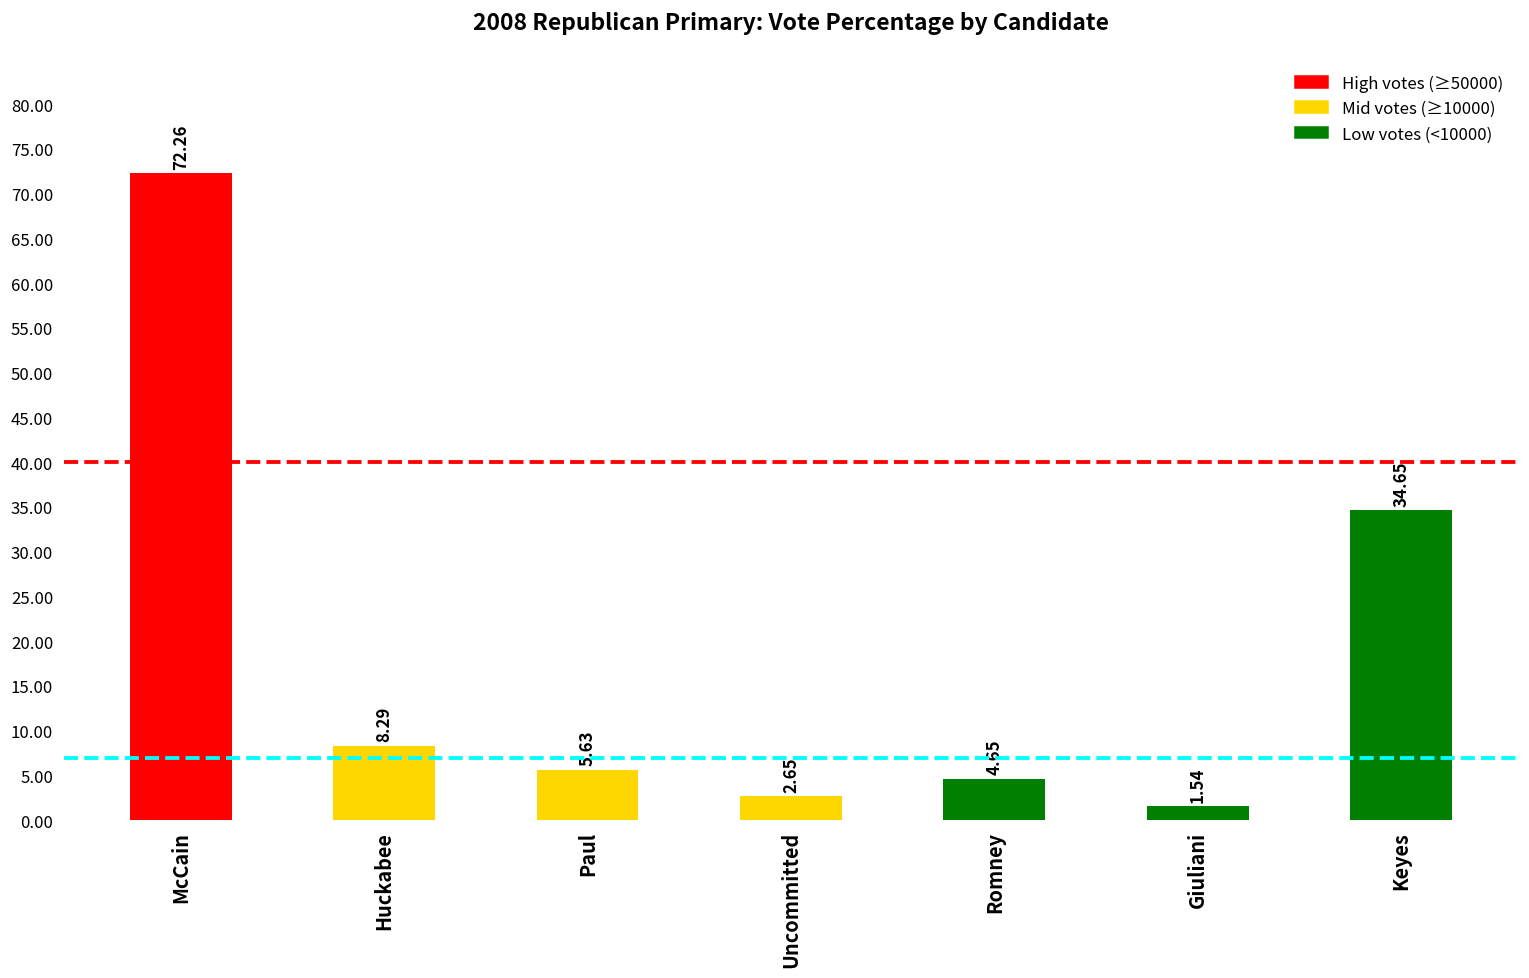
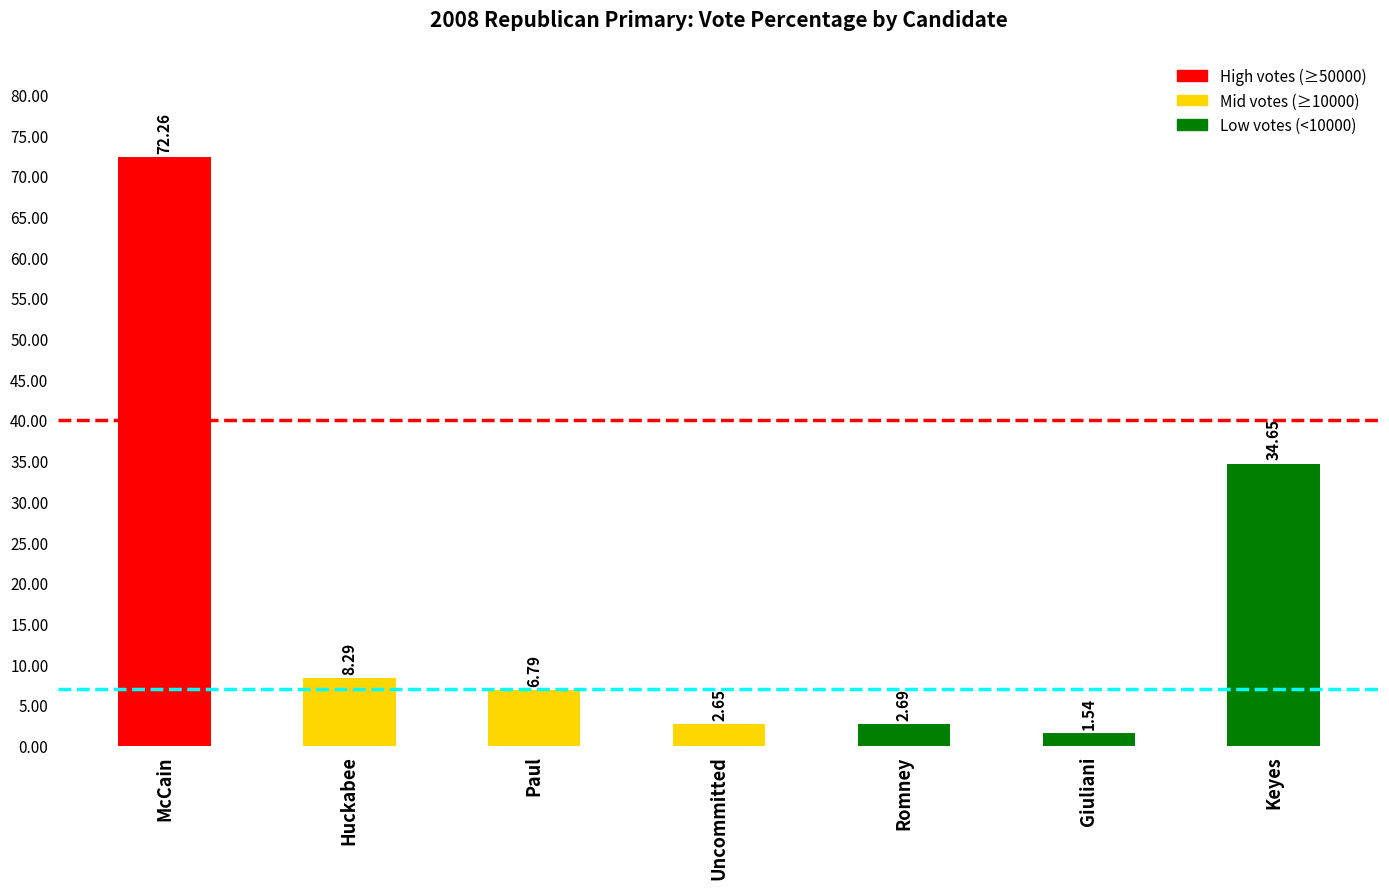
  {
    "McCain": 72.26,
    "Huckabee": 8.29,
-   "Paul": 5.63,
+   "Paul": 6.79,
    "Uncommitted": 2.65,
-   "Romney": 4.65,
+   "Romney": 2.69,
    "Giuliani": 1.54,
    "Keyes": 34.65
  }
